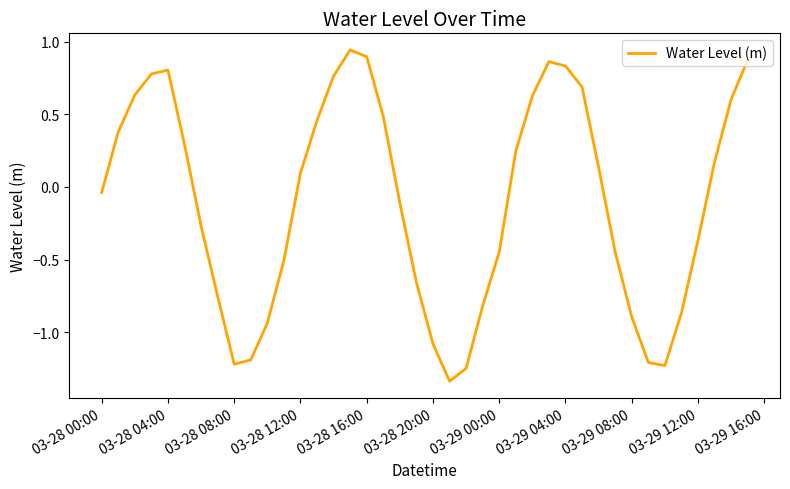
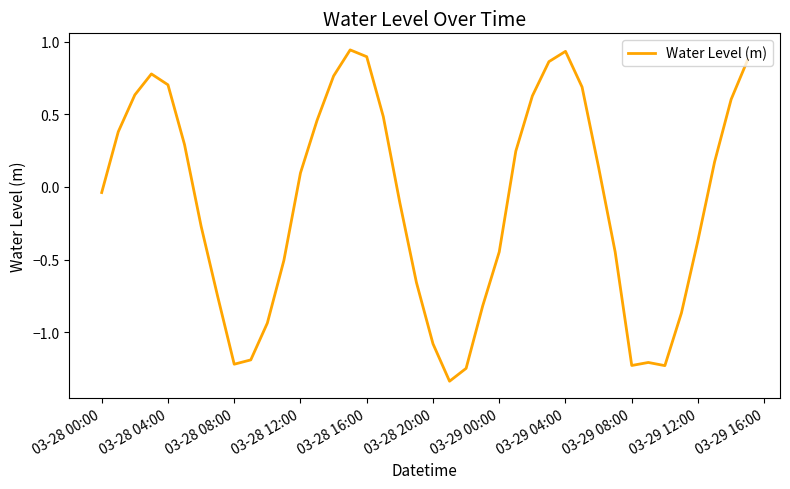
  {
    "03-28 00:00": -0.04,
-   "03-28 04:00": 0.80,
+   "03-28 04:00": 0.70,
    "03-28 08:00": -1.22,
    "03-28 12:00": 0.10,
    "03-28 16:00": 0.90,
    "03-28 20:00": -1.08,
    "03-29 00:00": -0.45,
-   "03-29 04:00": 0.83,
-   "03-29 08:00": -0.90,
+   "03-29 04:00": 0.93,
+   "03-29 08:00": -1.23,
    "03-29 12:00": -0.37
  }
